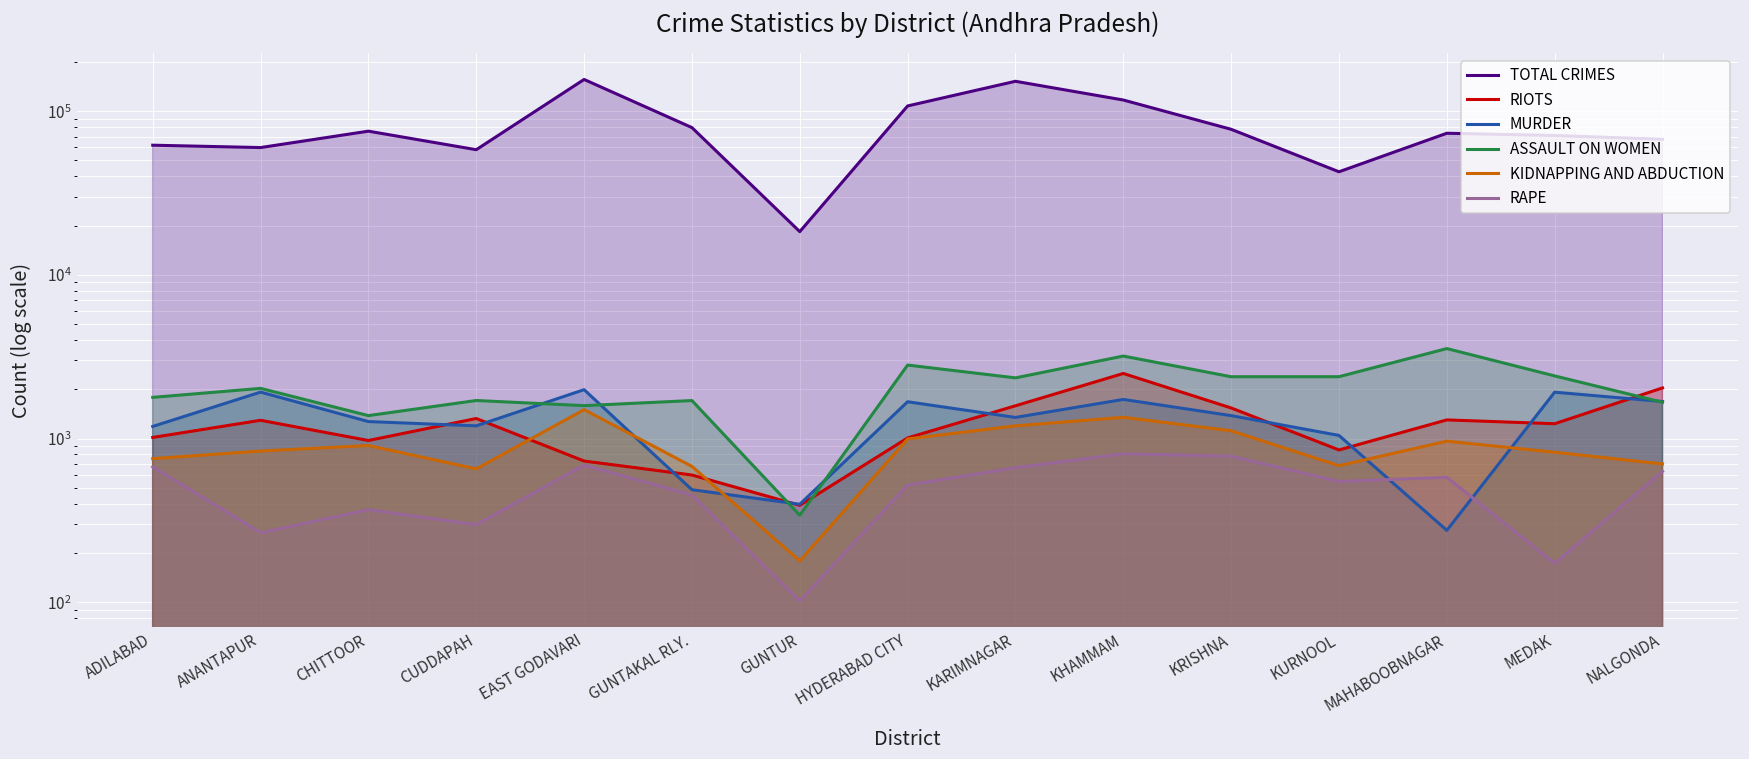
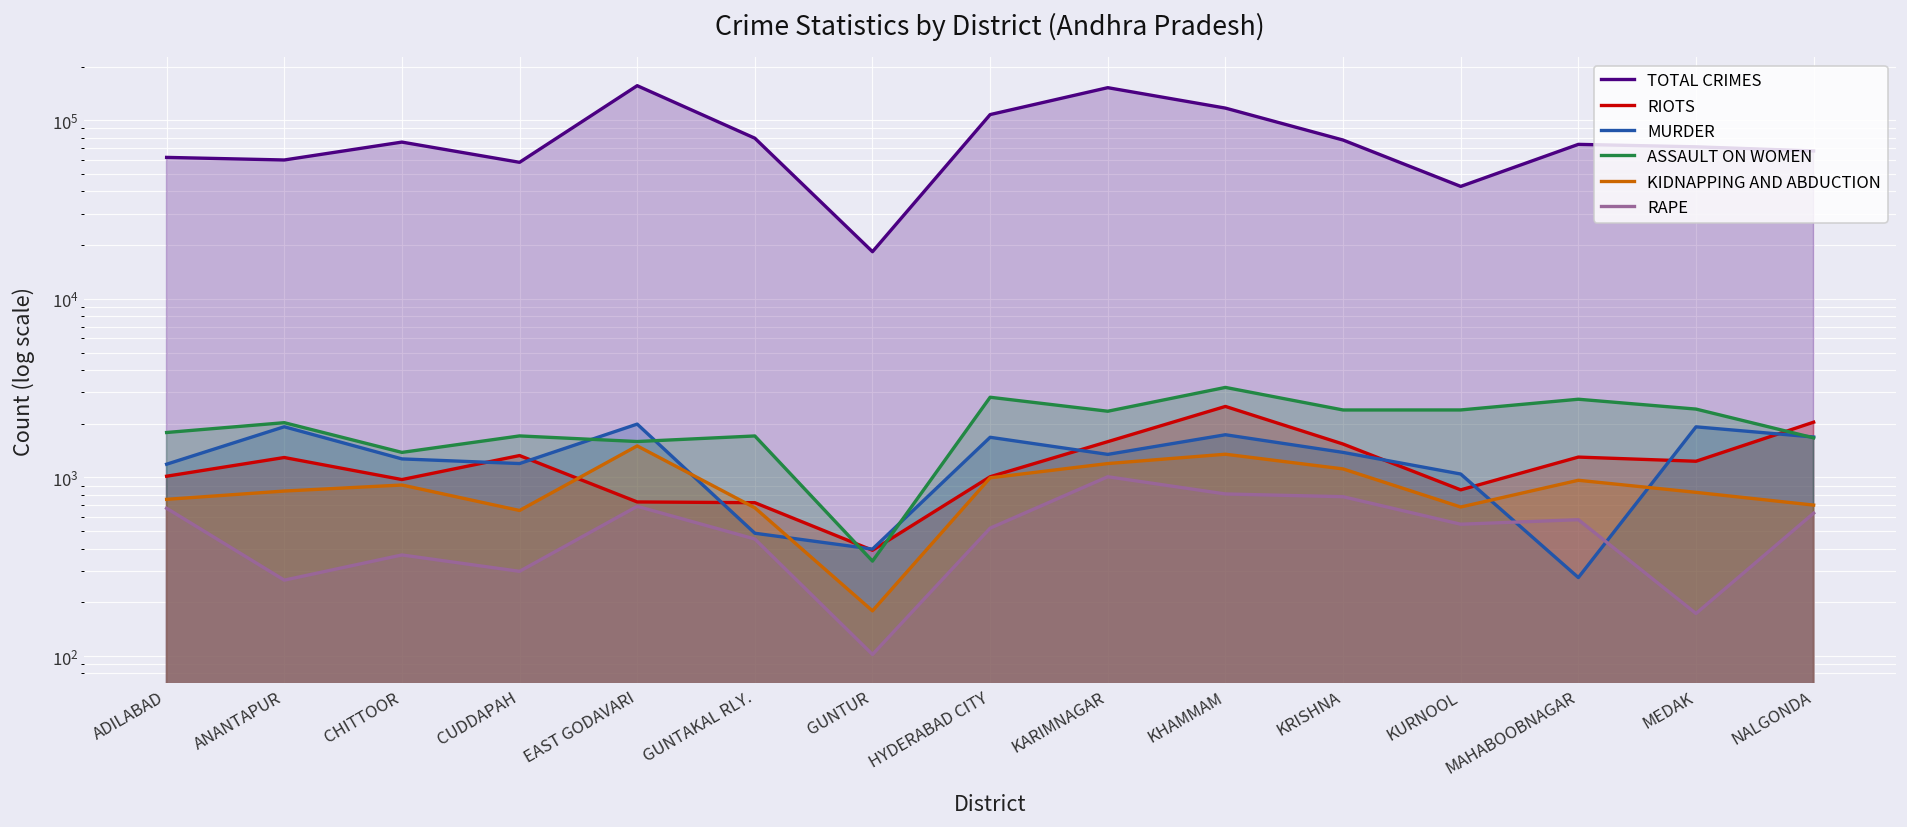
  {
    "TOTAL CRIMES": {
      "ADILABAD": 62000,
      "ANANTAPUR": 60000,
      "CHITTOOR": 80000,
      "CUDDAPAH": 58000,
      "EAST GODAVARI": 160000,
      "GUNTAKAL RLY.": 80000,
      "GUNTUR": 18000,
      "HYDERABAD CITY": 110000,
      "KARIMNAGAR": 150000,
      "KHAMMAM": 120000,
      "KRISHNA": 80000,
      "KURNOOL": 43000,
      "MAHABOOBNAGAR": 70000
    },
    "RIOTS": {
      "ADILABAD": 1000,
      "ANANTAPUR": 1300,
      "CHITTOOR": 1000,
      "CUDDAPAH": 1300,
      "EAST GODAVARI": 700,
-     "GUNTAKAL RLY.": 600,
+     "GUNTAKAL RLY.": 700,
      "KARIMNAGAR": 1600,
      "KHAMMAM": 2500,
      "KRISHNA": 1500,
      "KURNOOL": 900,
      "MAHABOOBNAGAR": 1300,
      "MEDAK": 1200,
      "NALGONDA": 2000
    },
    "MURDER": {
      "ADILABAD": 1200,
      "ANANTAPUR": 1900,
      "CHITTOOR": 1300,
      "CUDDAPAH": 1200,
      "EAST GODAVARI": 2000,
      "GUNTAKAL RLY.": 490,
      "HYDERABAD CITY": 1700,
      "KARIMNAGAR": 1300,
      "KHAMMAM": 1700,
      "KRISHNA": 1400,
      "KURNOOL": 1000,
      "MAHABOOBNAGAR": 280,
      "MEDAK": 1900
    },
    "ASSAULT ON WOMEN": {
      "ADILABAD": 1800,
      "ANANTAPUR": 2000,
      "CHITTOOR": 1400,
      "CUDDAPAH": 1700,
      "EAST GODAVARI": 1600,
      "GUNTAKAL RLY.": 1700,
      "GUNTUR": 340,
      "HYDERABAD CITY": 2800,
      "KARIMNAGAR": 2300,
      "KHAMMAM": 3200,
      "KRISHNA": 2400,
      "KURNOOL": 2400,
-     "MAHABOOBNAGAR": 3500,
+     "MAHABOOBNAGAR": 2700,
      "MEDAK": 2400
    },
    "KIDNAPPING AND ABDUCTION": {
      "ADILABAD": 800,
      "ANANTAPUR": 800,
      "CHITTOOR": 900,
      "CUDDAPAH": 700,
      "EAST GODAVARI": 1500,
      "GUNTAKAL RLY.": 700,
      "GUNTUR": 180,
      "KARIMNAGAR": 1200,
      "KHAMMAM": 1300,
      "KRISHNA": 1100,
      "KURNOOL": 700,
      "MAHABOOBNAGAR": 1000,
      "MEDAK": 800,
      "NALGONDA": 700
    },
    "RAPE": {
      "ADILABAD": 700,
      "ANANTAPUR": 270,
      "CHITTOOR": 370,
      "CUDDAPAH": 300,
      "EAST GODAVARI": 700,
      "GUNTAKAL RLY.": 450,
      "GUNTUR": 100,
      "HYDERABAD CITY": 520,
-     "KARIMNAGAR": 700,
+     "KARIMNAGAR": 1000,
      "KHAMMAM": 800,
      "KRISHNA": 800,
      "KURNOOL": 550,
      "MAHABOOBNAGAR": 580,
      "MEDAK": 170,
      "NALGONDA": 630
    }
  }
